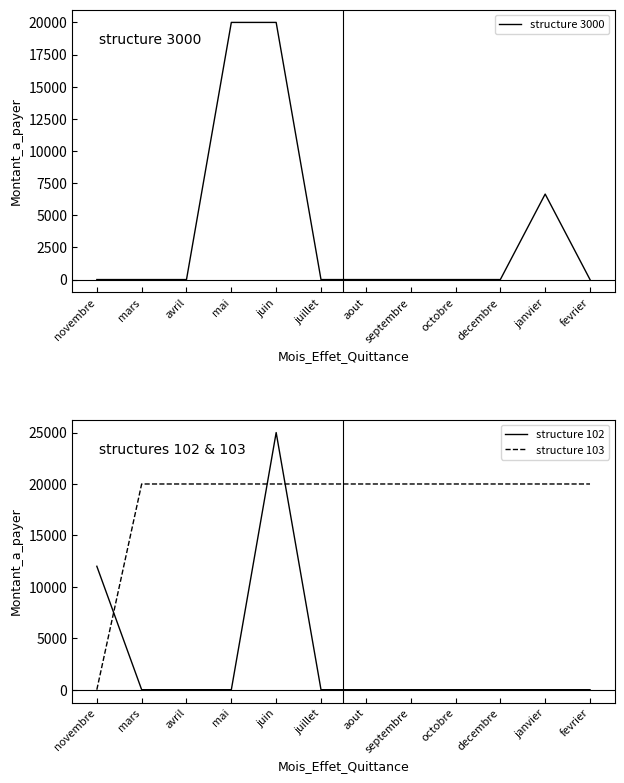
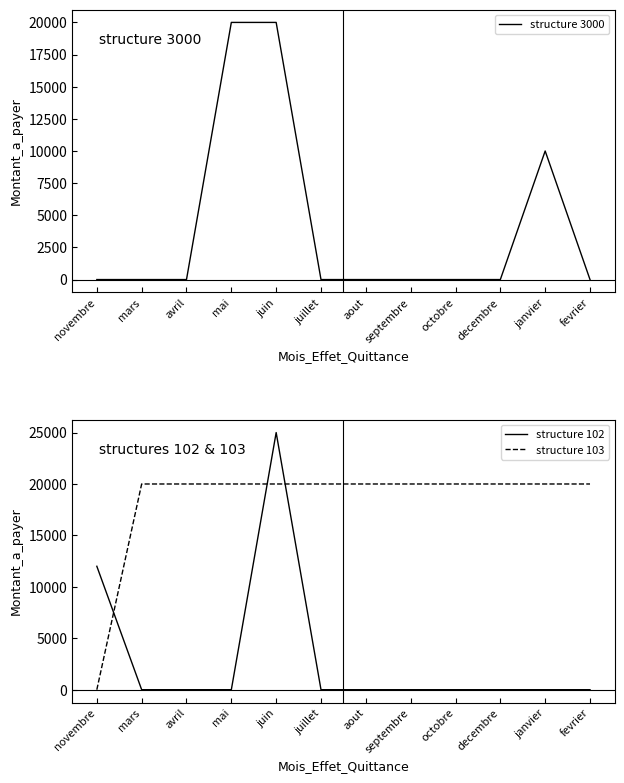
  {
    "structure 3000": {
      "novembre": 0,
      "mars": 0,
      "avril": 0,
      "mai": 20000,
      "juin": 20000,
      "juillet": 0,
      "aout": 0,
      "septembre": 0,
      "octobre": 0,
      "decembre": 0,
-     "janvier": 6600,
+     "janvier": 10000,
      "fevrier": 0
    }
  }
